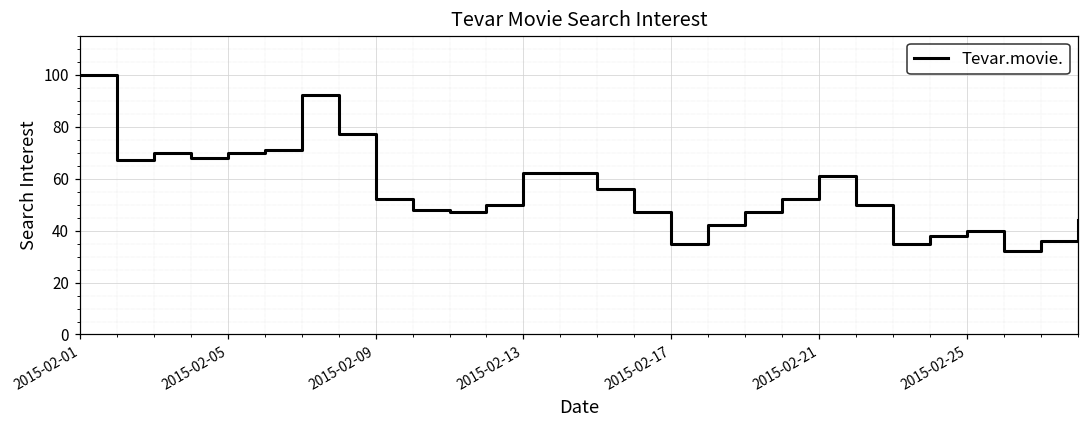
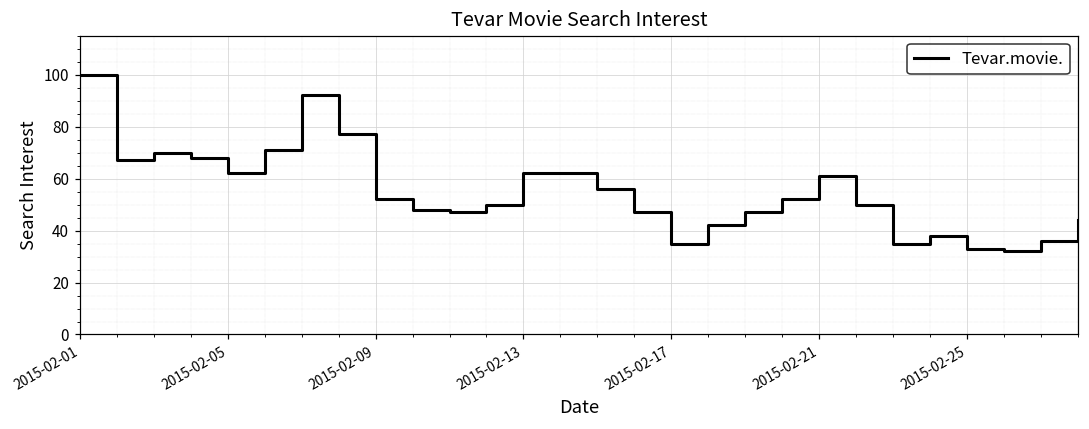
  {
    "2015-02-01": 100,
-   "2015-02-05": 70,
+   "2015-02-05": 62,
    "2015-02-09": 52,
    "2015-02-13": 62,
    "2015-02-17": 35,
    "2015-02-21": 61,
-   "2015-02-25": 40
+   "2015-02-25": 33
  }
